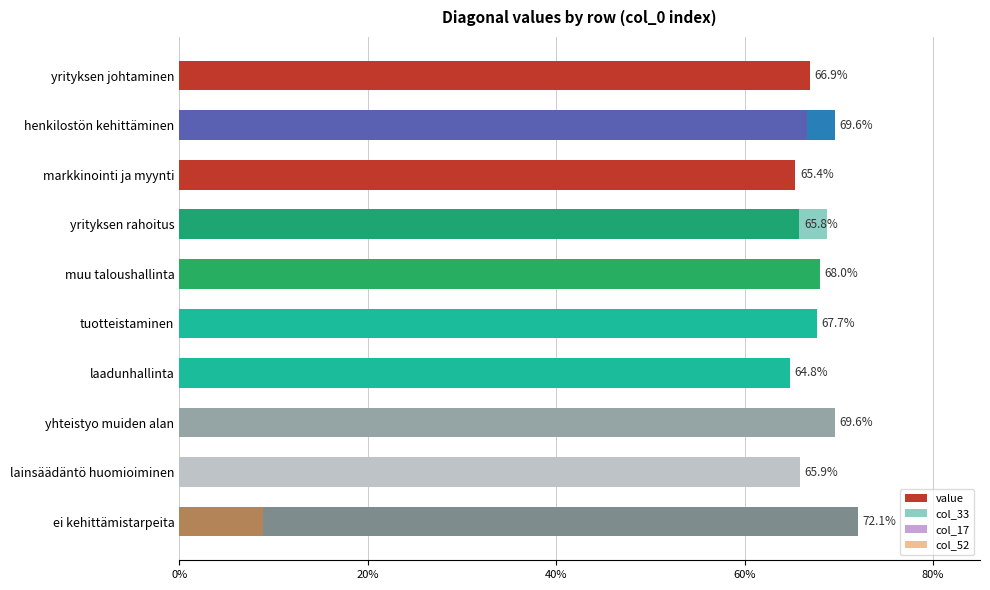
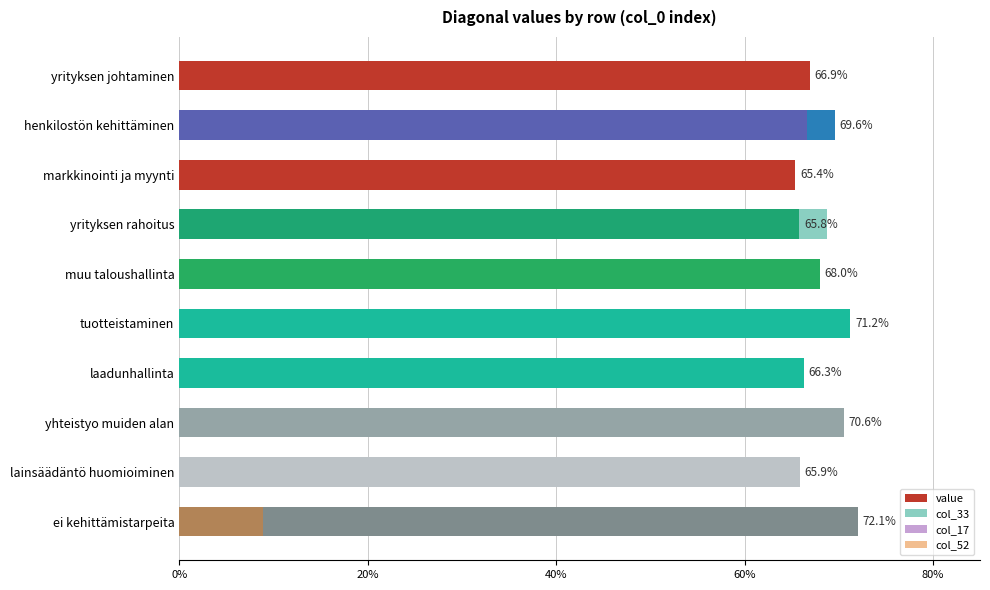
  {
    "value": {
      "yrityksen johtaminen": "66.9%",
      "henkilostön kehittäminen": "69.6%",
      "markkinointi ja myynti": "65.4%",
      "muu taloushallinta": "68.0%",
-     "tuotteistaminen": "67.7%",
-     "laadunhallinta": "64.8%",
-     "yhteistyo muiden alan": "69.6%",
+     "tuotteistaminen": "71.2%",
+     "laadunhallinta": "66.3%",
+     "yhteistyo muiden alan": "70.6%",
      "lainsäädäntö huomioiminen": "65.9%",
      "ei kehittämistarpeita": "72.1%"
    }
  }
